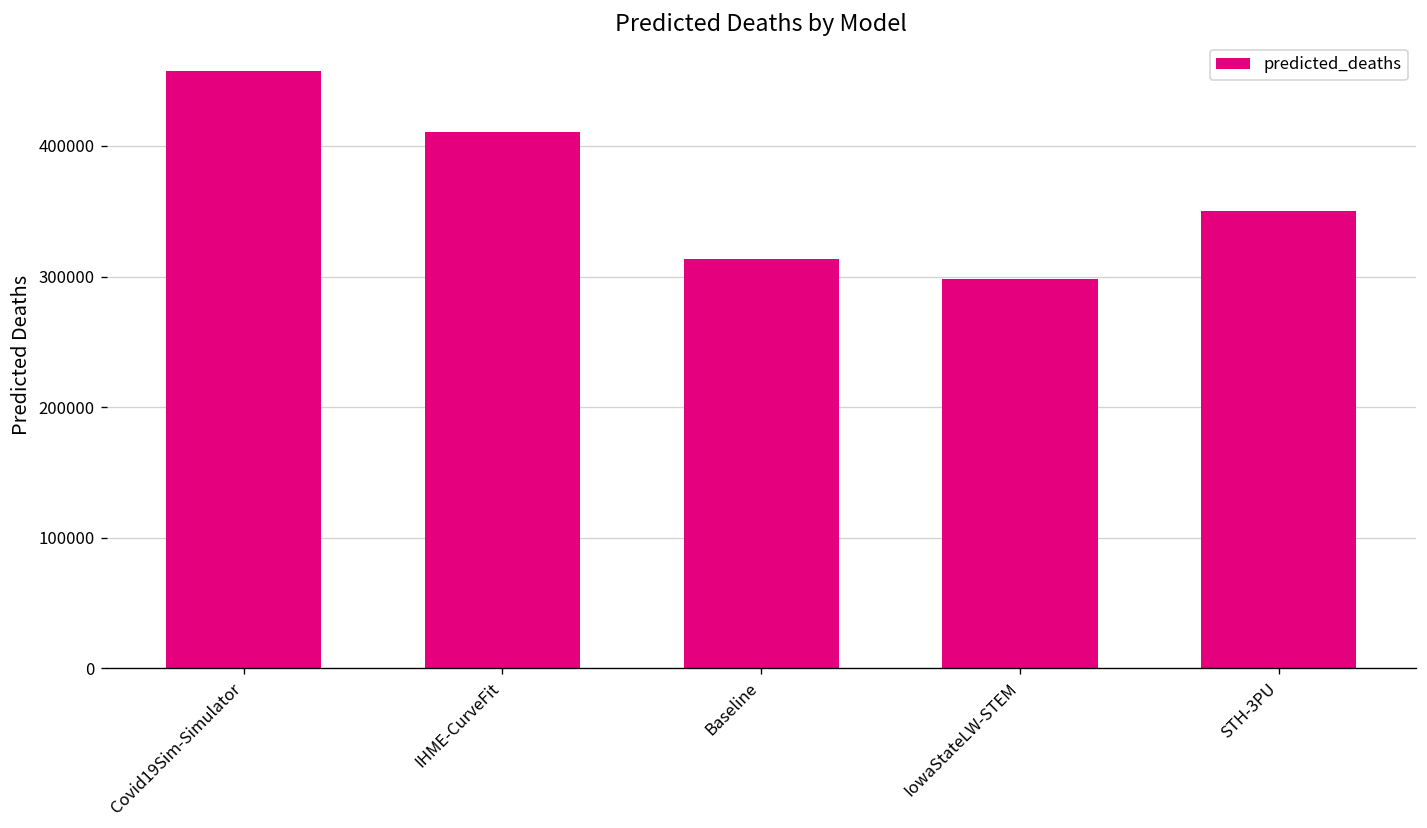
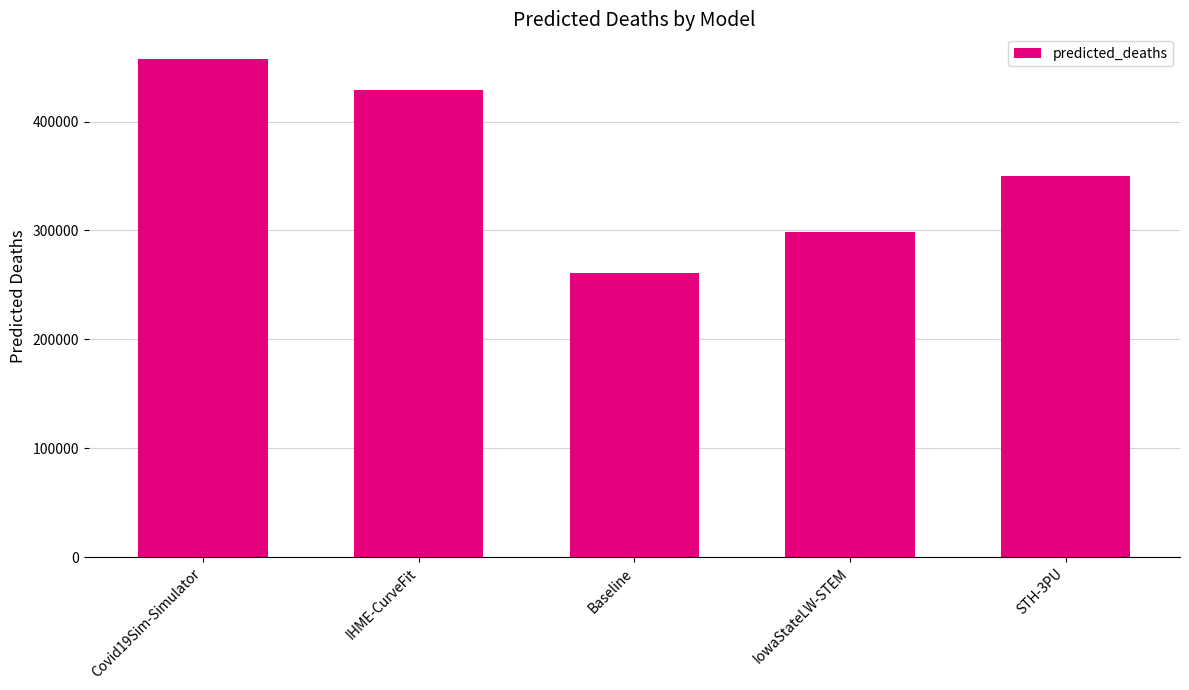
  {
    "Covid19Sim-Simulator": 457000,
-   "IHME-CurveFit": 410000,
-   "Baseline": 313000,
+   "IHME-CurveFit": 429000,
+   "Baseline": 261000,
    "IowaStateLW-STEM": 298000,
    "STH-3PU": 350000
  }
